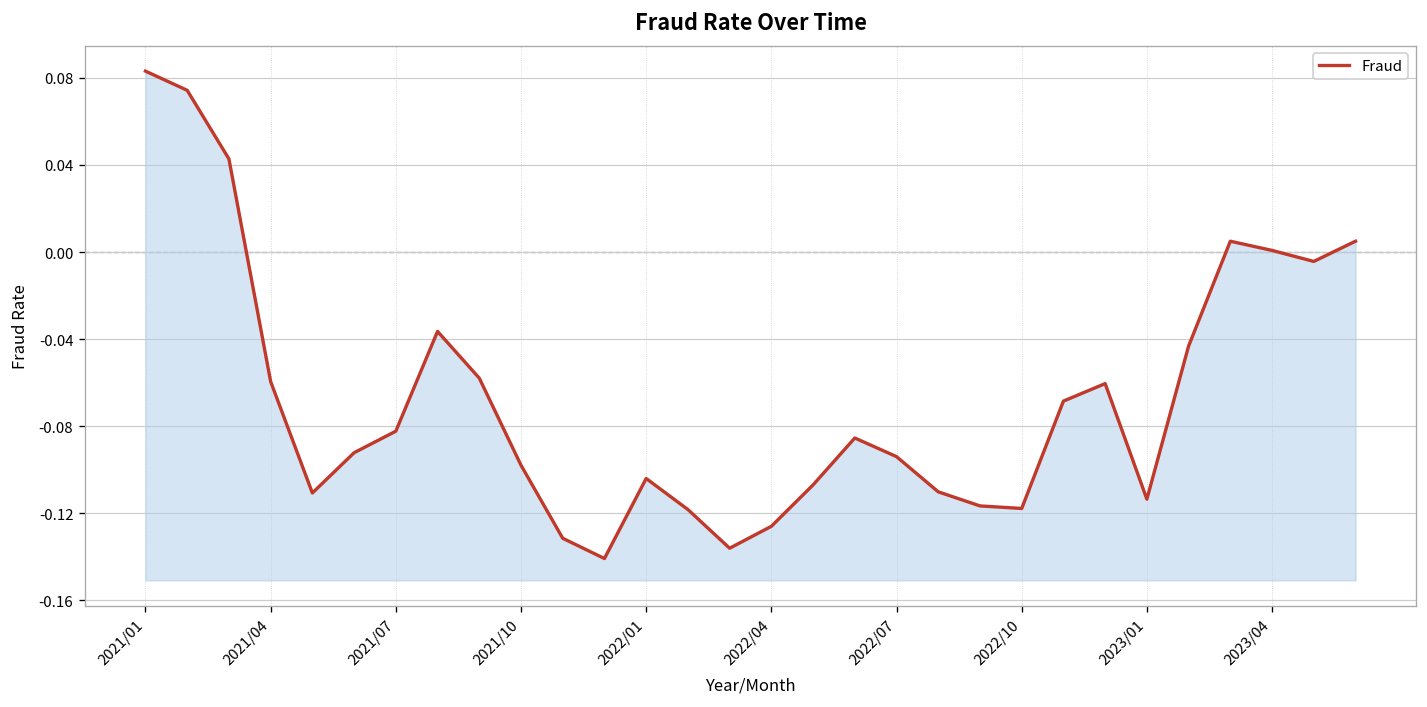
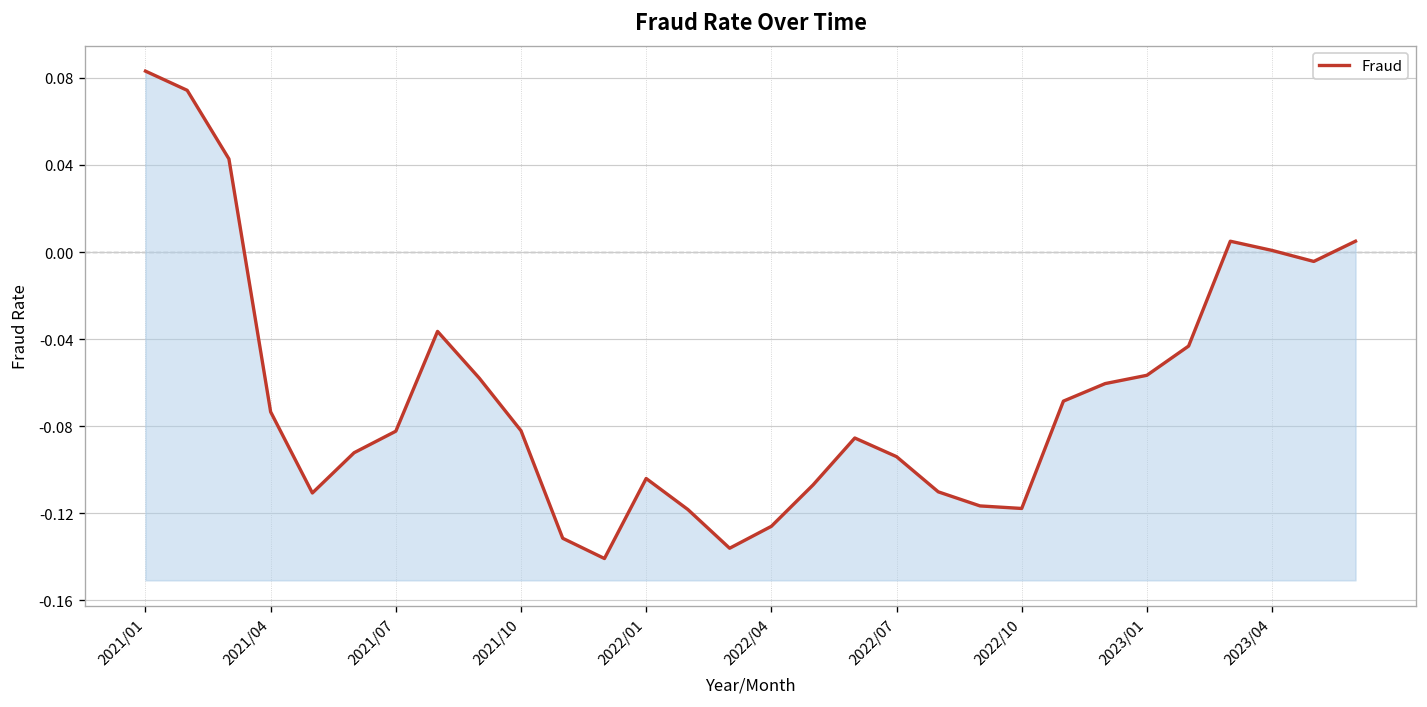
  {
    "2021/01": 0.083,
-   "2021/04": -0.060,
+   "2021/04": -0.073,
    "2021/07": -0.082,
-   "2021/10": -0.098,
+   "2021/10": -0.082,
    "2022/01": -0.104,
    "2022/04": -0.126,
    "2022/07": -0.094,
    "2022/10": -0.118,
-   "2023/01": -0.114,
+   "2023/01": -0.057,
    "2023/04": 0.001
  }
